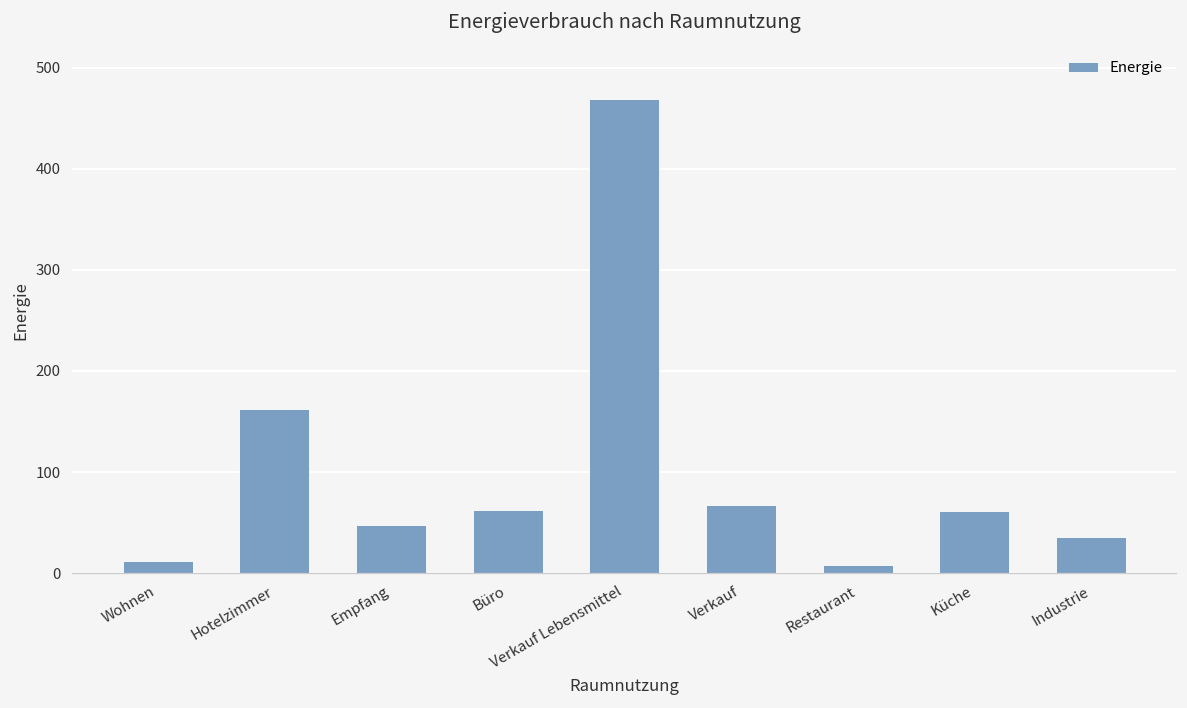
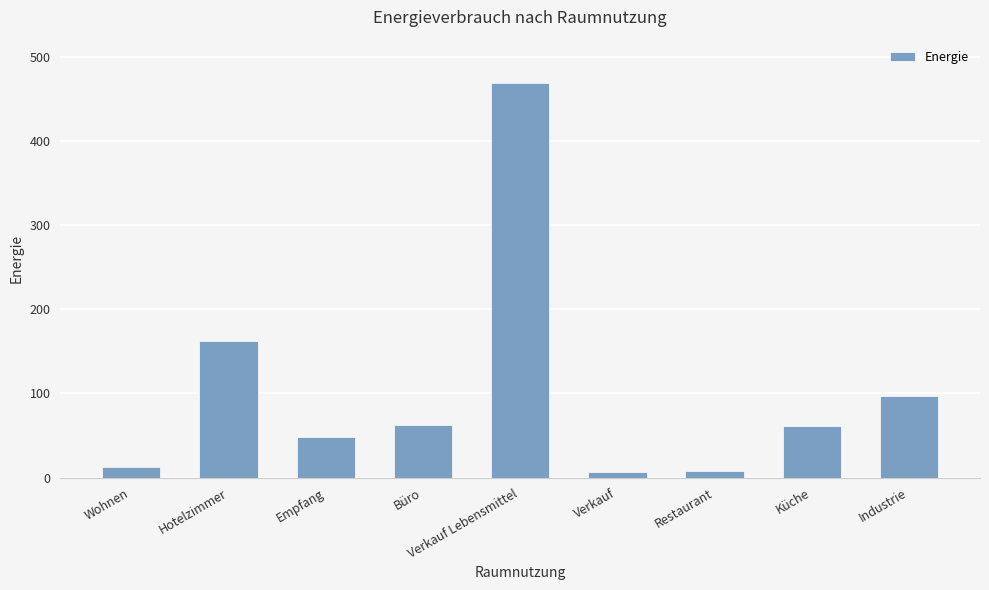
  {
    "Wohnen": 10,
    "Hotelzimmer": 160,
    "Empfang": 50,
    "Büro": 60,
    "Verkauf Lebensmittel": 470,
-   "Verkauf": 70,
+   "Verkauf": 10,
    "Restaurant": 10,
    "Küche": 60,
-   "Industrie": 40
+   "Industrie": 100
  }
